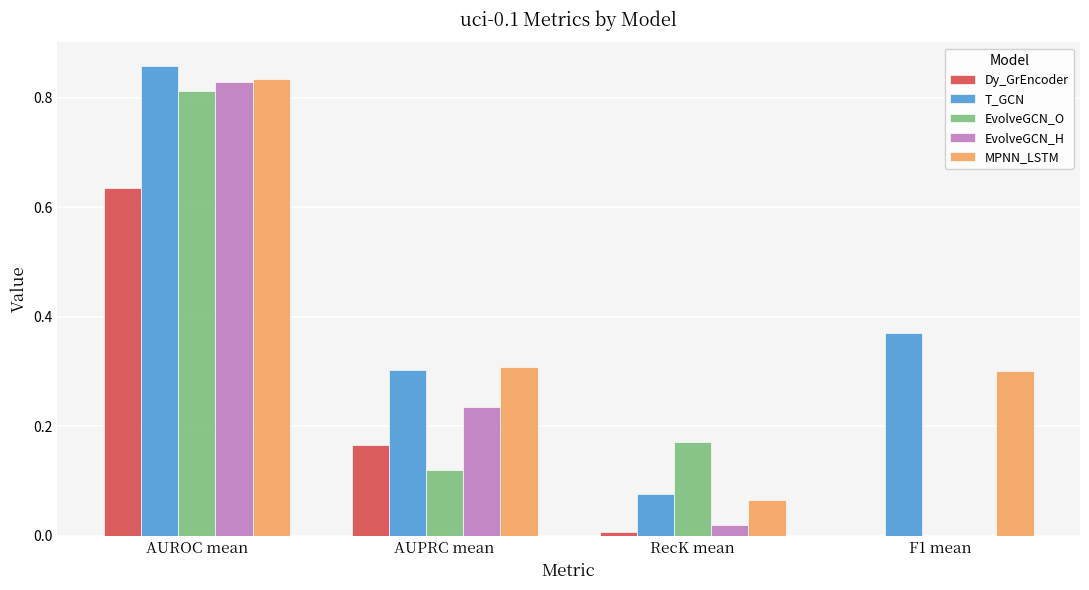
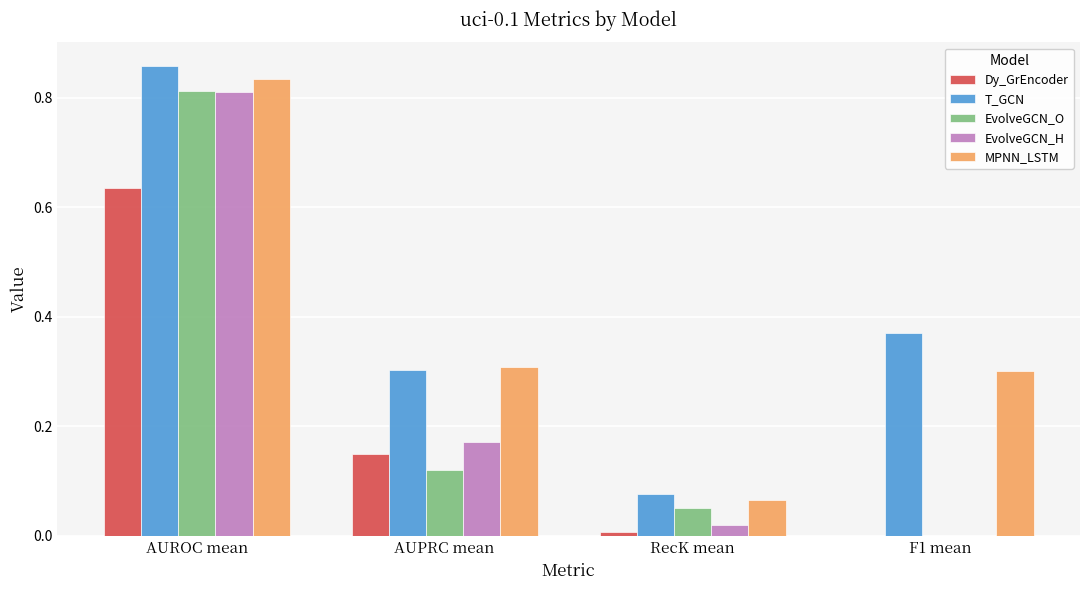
  {
    "Dy_GrEncoder": {
      "AUROC mean": 0.63,
-     "AUPRC mean": 0.17,
+     "AUPRC mean": 0.15,
      "RecK mean": 0.01,
      "F1 mean": 0.00
    },
    "T_GCN": {
      "AUROC mean": 0.86,
      "AUPRC mean": 0.30,
      "RecK mean": 0.08,
      "F1 mean": 0.37
    },
    "EvolveGCN_O": {
      "AUROC mean": 0.81,
      "AUPRC mean": 0.12,
-     "RecK mean": 0.17,
+     "RecK mean": 0.05,
      "F1 mean": 0.00
    },
    "EvolveGCN_H": {
-     "AUROC mean": 0.83,
-     "AUPRC mean": 0.24,
+     "AUROC mean": 0.81,
+     "AUPRC mean": 0.17,
      "RecK mean": 0.02,
      "F1 mean": 0.00
    },
    "MPNN_LSTM": {
      "AUROC mean": 0.83,
      "AUPRC mean": 0.31,
      "RecK mean": 0.07,
      "F1 mean": 0.30
    }
  }
